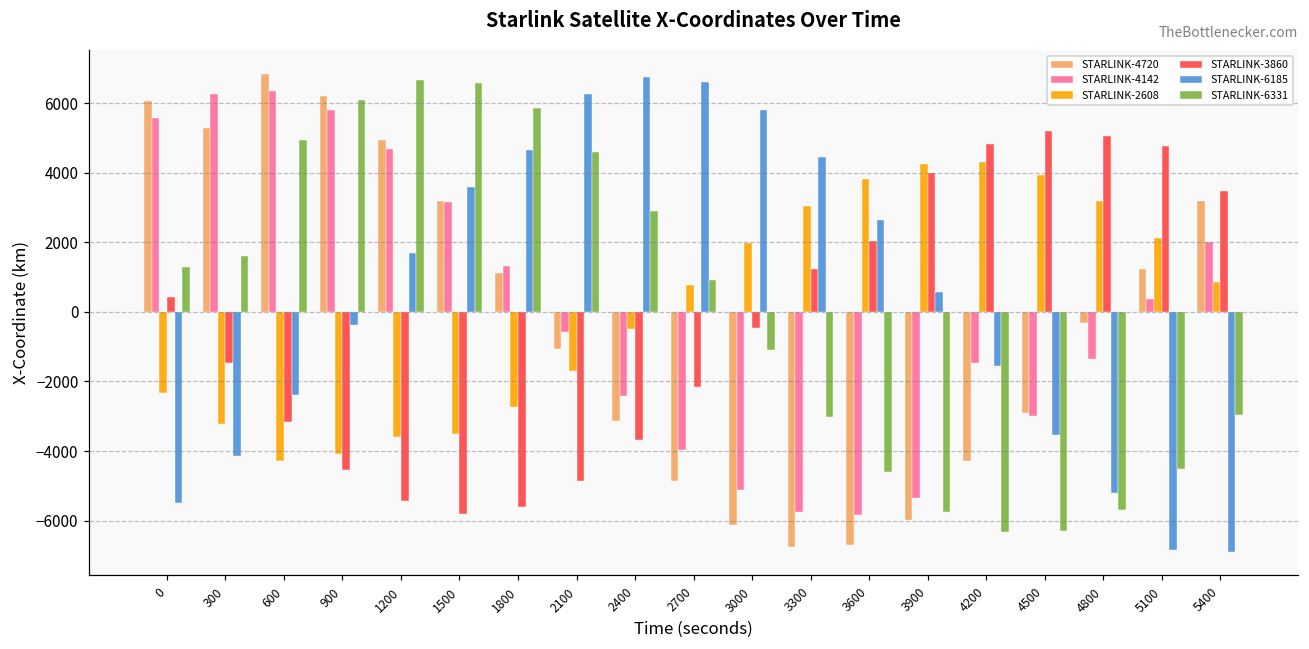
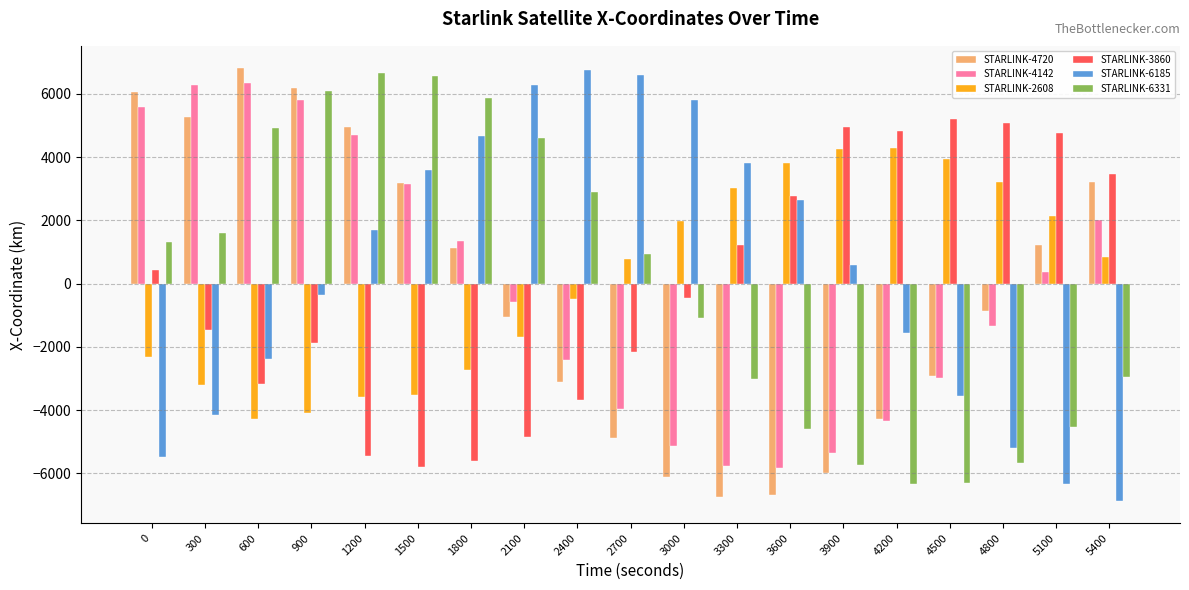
  {
    "STARLINK-4720": {
      "0": 6100,
      "300": 5300,
      "600": 6800,
      "900": 6200,
      "1200": 4900,
      "1500": 3200,
      "1800": 1100,
      "2100": -1100,
      "2400": -3100,
      "2700": -4900,
      "3000": -6100,
      "3300": -6700,
      "3600": -6700,
      "3900": -6000,
      "4200": -4300,
      "4500": -2900,
-     "4800": -300,
+     "4800": -900,
      "5100": 1200,
      "5400": 3200
    },
    "STARLINK-4142": {
      "0": 5600,
      "300": 6300,
      "600": 6300,
      "900": 5800,
      "1200": 4700,
      "1500": 3200,
      "1800": 1300,
      "2100": -600,
      "2400": -2400,
      "2700": -4000,
      "3000": -5100,
      "3300": -5800,
      "3600": -5800,
      "3900": -5300,
-     "4200": -1500,
+     "4200": -4400,
      "4500": -3000,
      "4800": -1400,
      "5100": 400,
      "5400": 2000
    },
    "STARLINK-2608": {
      "0": -2300,
      "300": -3200,
      "600": -4300,
      "900": -4100,
      "1200": -3600,
      "1500": -3500,
      "1800": -2700,
      "2100": -1700,
      "2400": -500,
      "2700": 800,
      "3000": 2000,
      "3300": 3000,
      "3600": 3800,
      "3900": 4300,
      "4200": 4300,
      "4500": 3900,
      "4800": 3200,
      "5100": 2100,
      "5400": 800
    },
    "STARLINK-3860": {
      "0": 400,
      "300": -1500,
      "600": -3200,
-     "900": -4500,
+     "900": -1900,
      "1200": -5400,
      "1500": -5800,
      "1800": -5600,
      "2100": -4900,
      "2400": -3700,
      "2700": -2200,
      "3000": -500,
      "3300": 1200,
-     "3600": 2100,
-     "3900": 4000,
+     "3600": 2800,
+     "3900": 5000,
      "4200": 4800,
      "4500": 5200,
      "4800": 5100,
      "5100": 4800,
      "5400": 3500
    },
    "STARLINK-6185": {
      "0": -5500,
      "300": -4100,
      "600": -2400,
      "900": -400,
      "1200": 1700,
      "1500": 3600,
      "1800": 4700,
      "2100": 6300,
      "2400": 6800,
      "2700": 6600,
      "3000": 5800,
-     "3300": 4400,
+     "3300": 3800,
      "3600": 2600,
      "3900": 600,
      "4200": -1600,
      "4500": -3500,
      "4800": -5200,
-     "5100": -6900,
+     "5100": -6300,
      "5400": -6900
    },
    "STARLINK-6331": {
      "0": 1300,
      "300": 1600,
      "600": 4900,
      "900": 6100,
      "1200": 6700,
      "1500": 6600,
      "1800": 5900,
      "2100": 4600,
      "2400": 2900,
      "2700": 900,
      "3000": -1100,
      "3300": -3000,
      "3600": -4600,
      "3900": -5800,
      "4200": -6300,
      "4500": -6300,
      "4800": -5700,
      "5100": -4500,
      "5400": -3000
    }
  }
